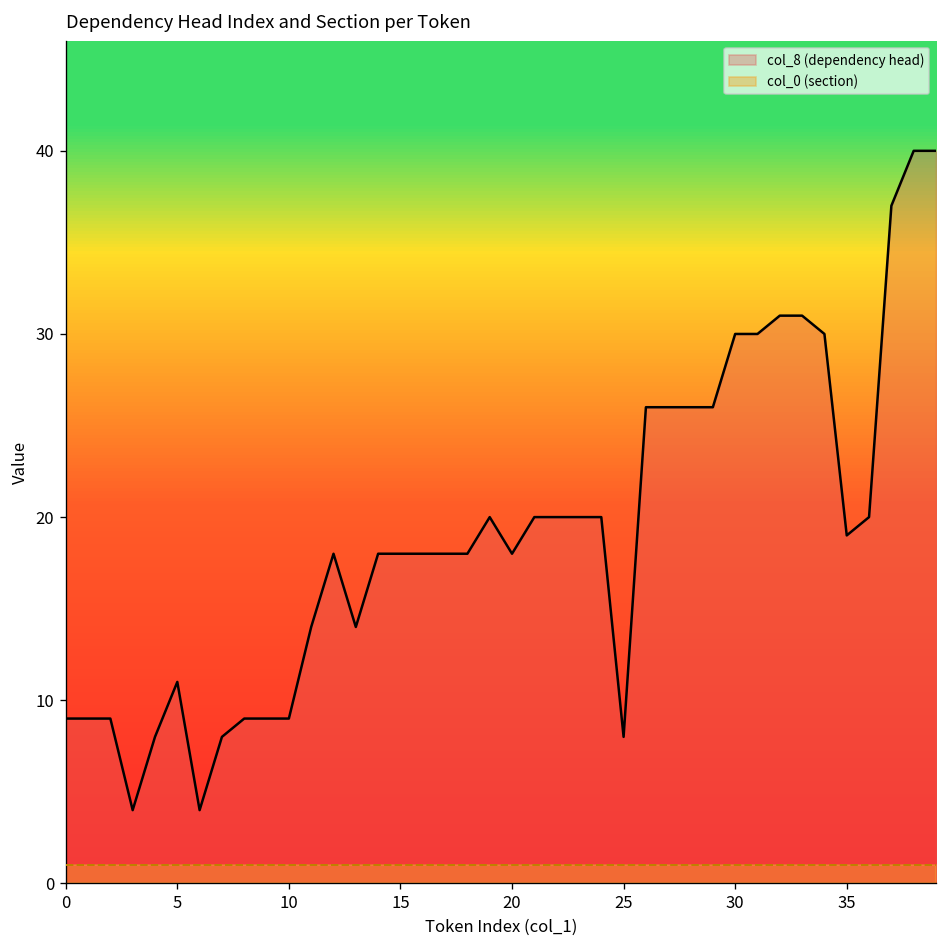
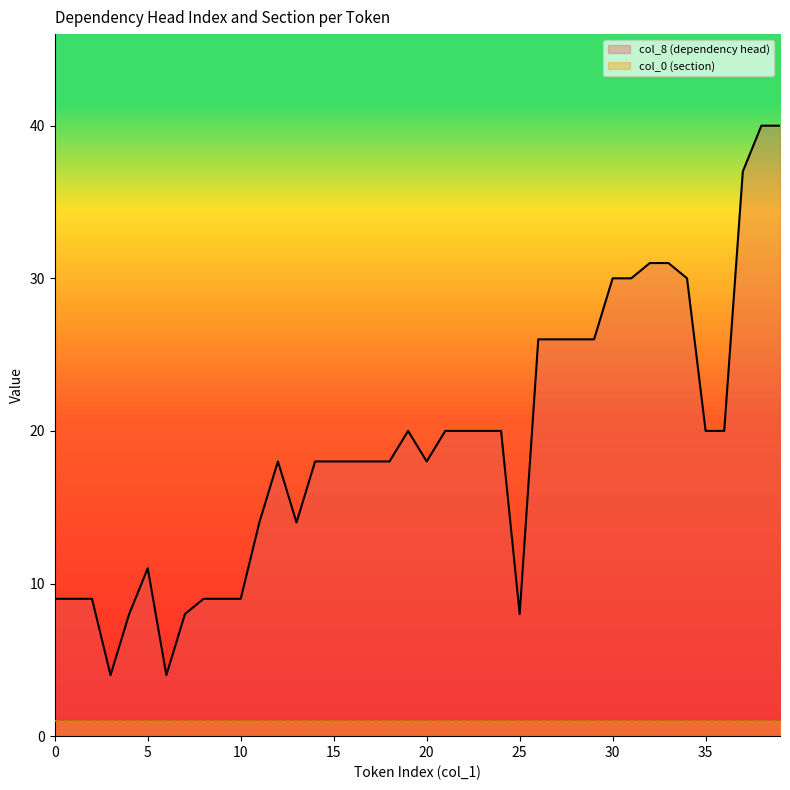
  {
    "col_8 (dependency head)": {
      "0": 9,
      "5": 11,
      "10": 9,
      "15": 18,
      "20": 18,
      "25": 8,
      "30": 30,
-     "35": 19
+     "35": 20
    },
    "col_0 (section)": {
      "0": 1,
      "5": 1,
      "10": 1,
      "15": 1,
      "20": 1,
      "25": 1,
      "30": 1,
      "35": 1
    }
  }
